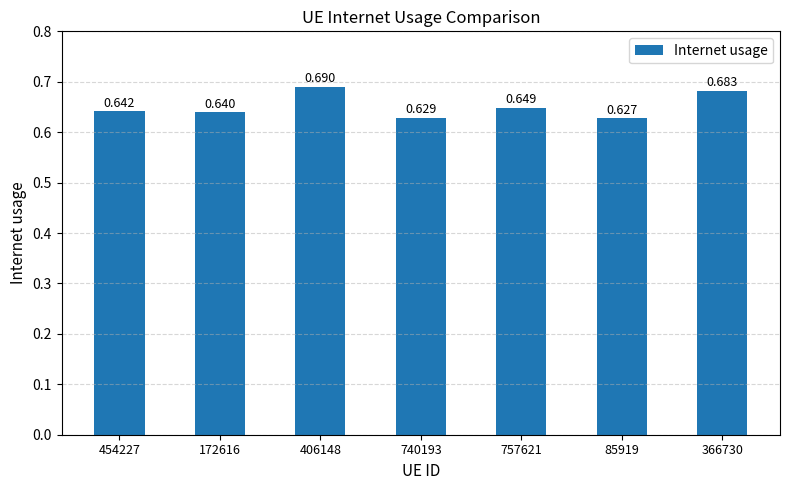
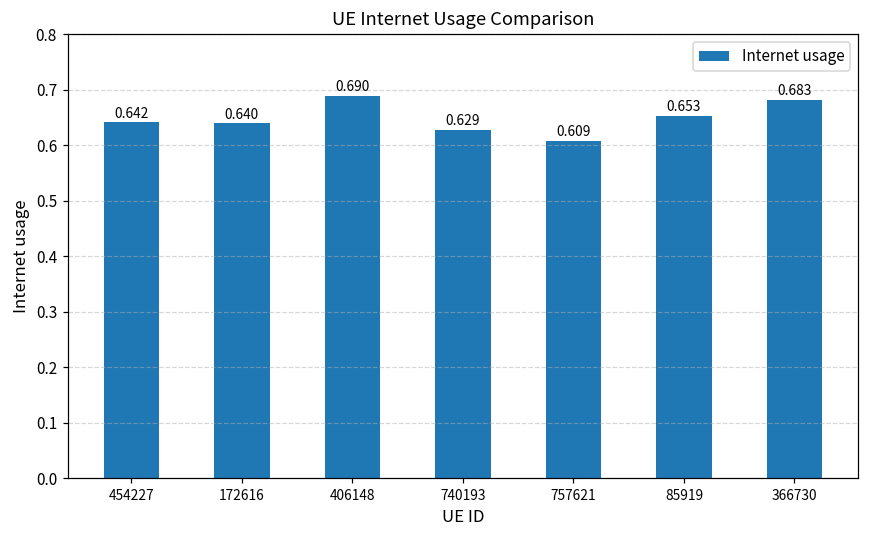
  {
    "454227": 0.642,
    "172616": 0.640,
    "406148": 0.690,
    "740193": 0.629,
-   "757621": 0.649,
-   "85919": 0.627,
+   "757621": 0.609,
+   "85919": 0.653,
    "366730": 0.683
  }
